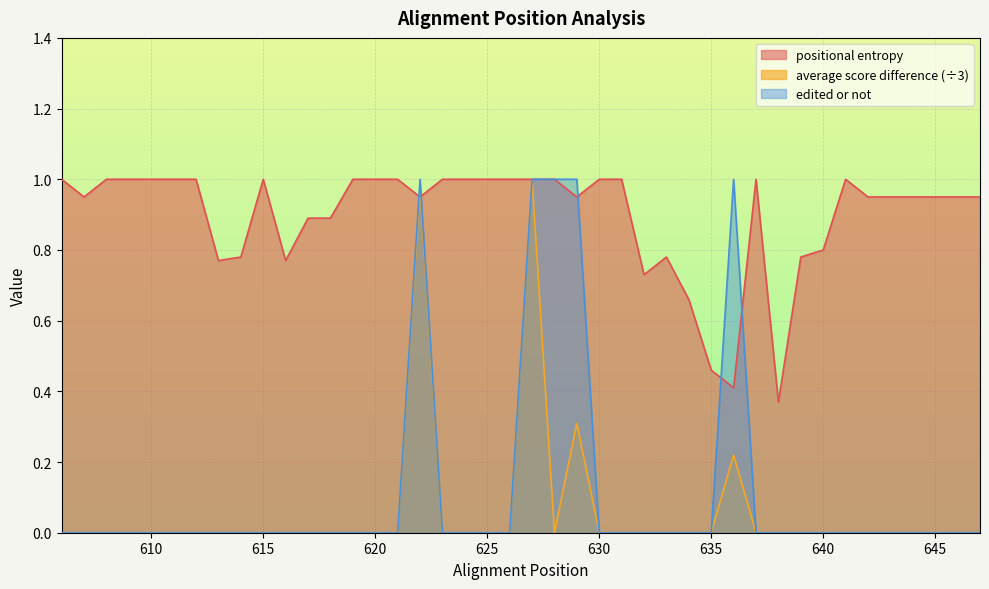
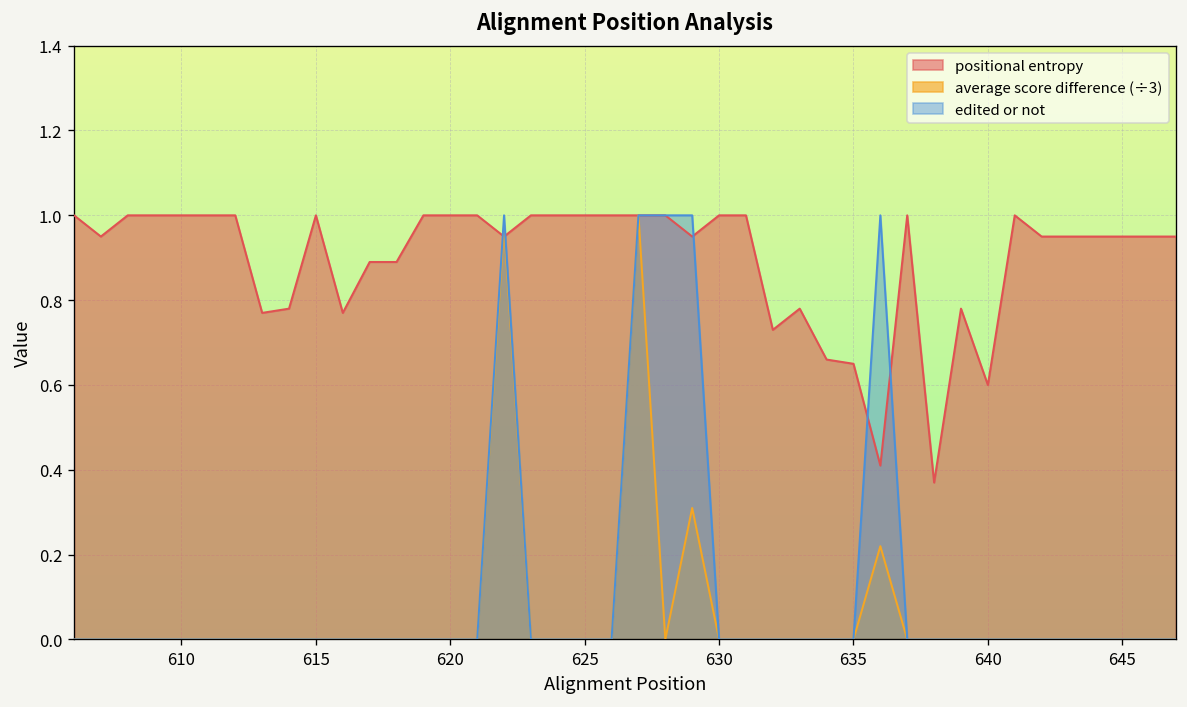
  {
    "positional entropy": {
      "610": 1.00,
      "615": 1.00,
      "620": 1.00,
      "625": 1.00,
      "630": 1.00,
-     "635": 0.46,
-     "640": 0.8
+     "635": 0.65,
+     "640": 0.6
    }
  }
